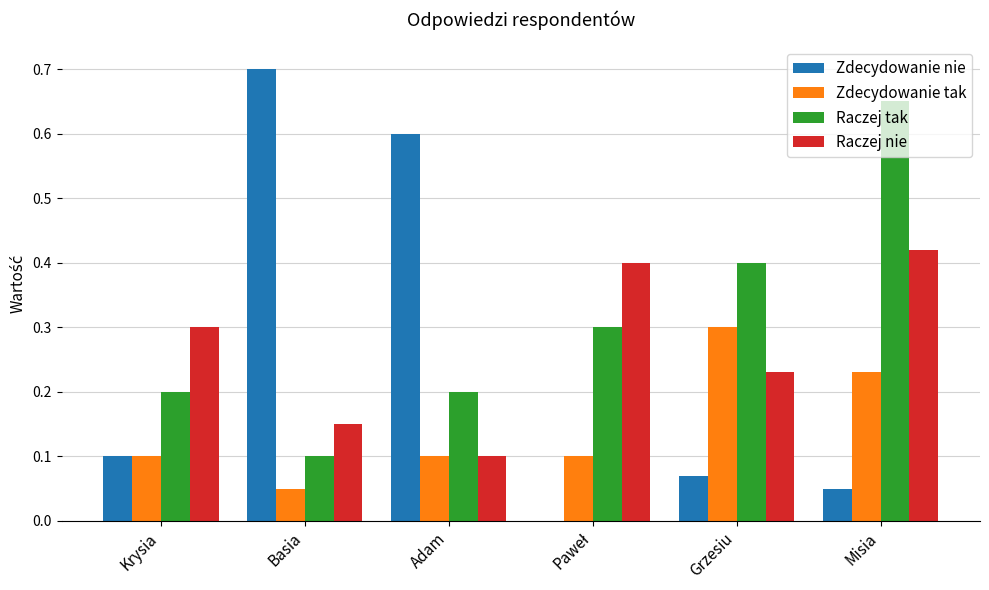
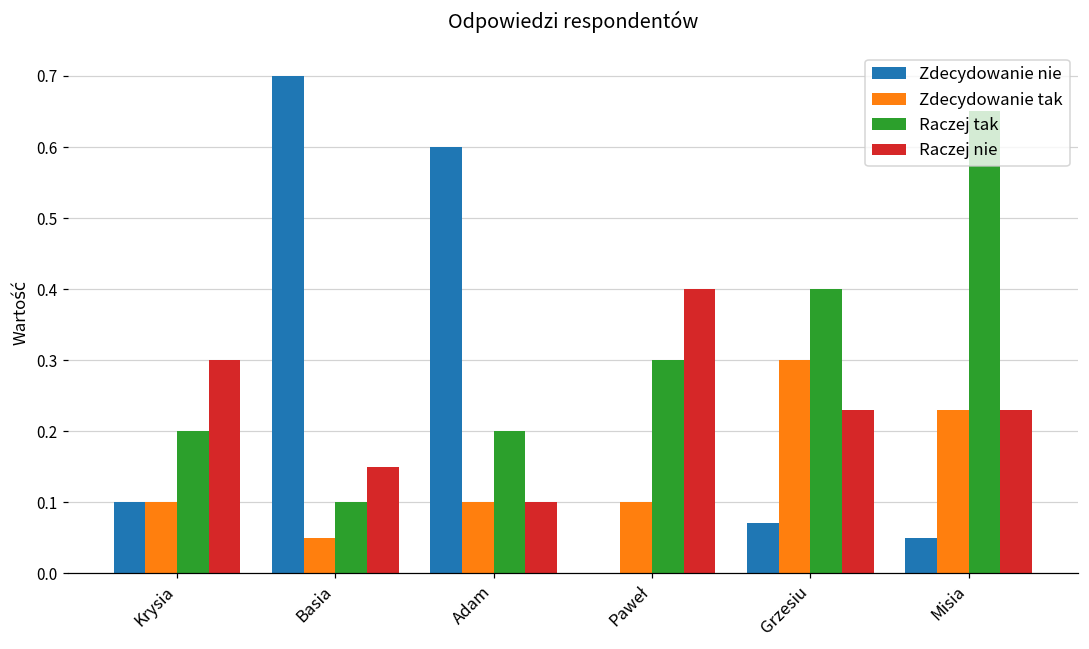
  {
    "Zdecydowanie nie": {
      "Krysia": 0.10,
      "Basia": 0.70,
      "Adam": 0.60,
      "Paweł": 0.00,
      "Grzesiu": 0.07,
      "Misia": 0.05
    },
    "Zdecydowanie tak": {
      "Krysia": 0.10,
      "Basia": 0.05,
      "Adam": 0.10,
      "Paweł": 0.10,
      "Grzesiu": 0.30,
      "Misia": 0.23
    },
    "Raczej tak": {
      "Krysia": 0.20,
      "Basia": 0.10,
      "Adam": 0.20,
      "Paweł": 0.30,
      "Grzesiu": 0.40
    },
    "Raczej nie": {
      "Krysia": 0.30,
      "Basia": 0.15,
      "Adam": 0.10,
      "Paweł": 0.40,
      "Grzesiu": 0.23,
-     "Misia": 0.42
+     "Misia": 0.23
    }
  }
